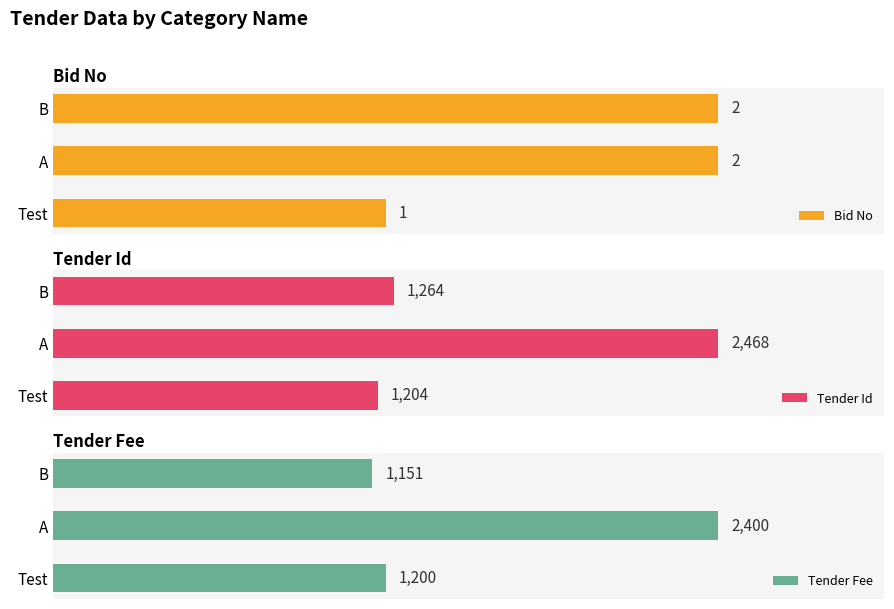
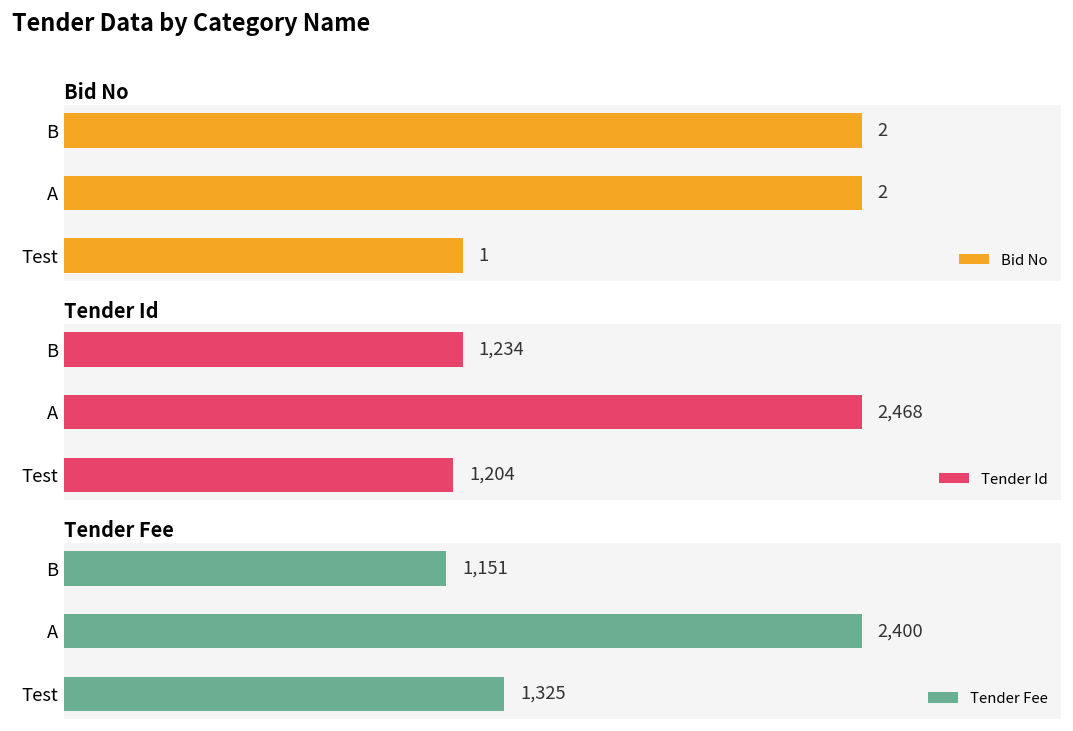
  {
    "Bid No": {
      "B": "2",
      "A": "2",
      "Test": "1"
    },
    "Tender Id": {
-     "B": "1,264",
+     "B": "1,234",
      "A": "2,468",
      "Test": "1,204"
    },
    "Tender Fee": {
      "B": "1,151",
      "A": "2,400",
-     "Test": "1,200"
+     "Test": "1,325"
    }
  }
